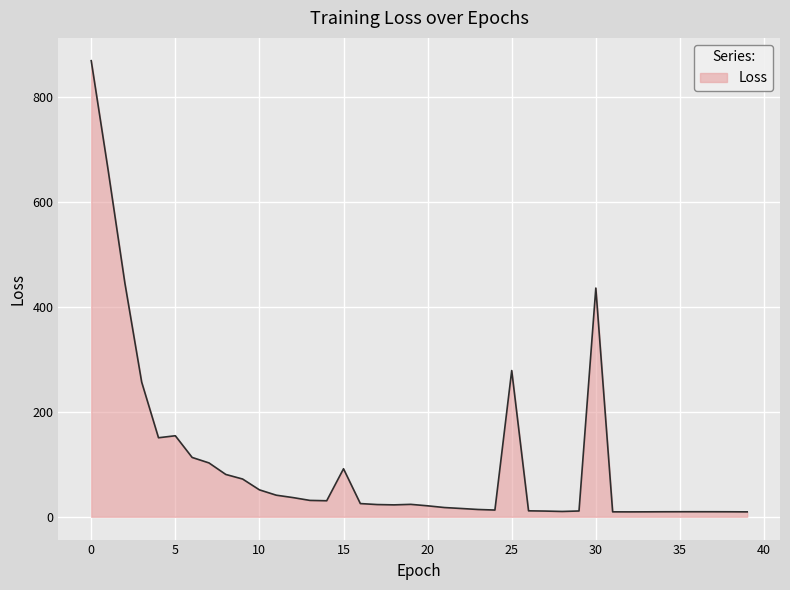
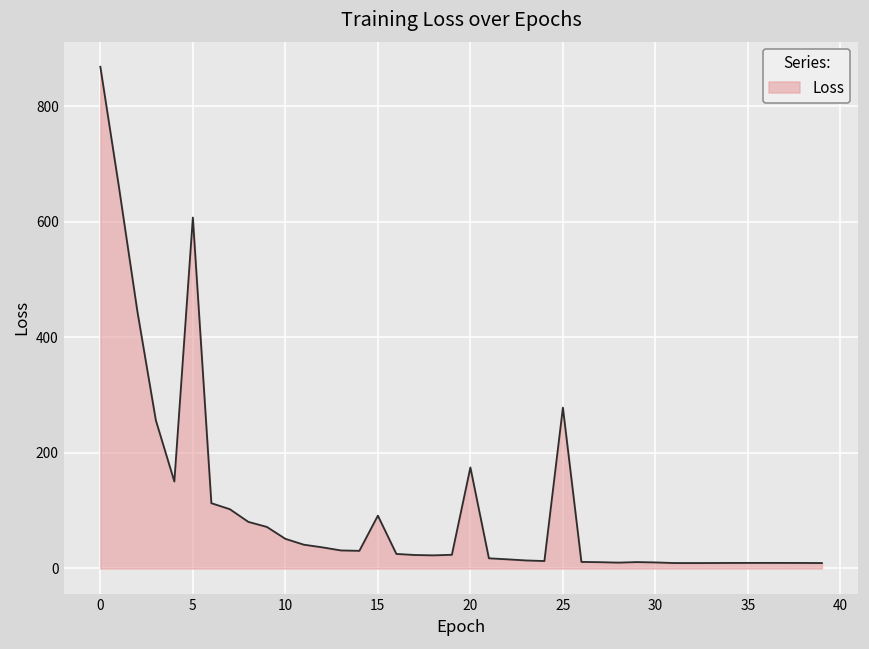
  {
    "0": 870,
-   "5": 150,
+   "5": 610,
    "10": 50,
    "15": 90,
-   "20": 20,
+   "20": 170,
    "25": 280,
-   "30": 440,
+   "30": 10,
    "35": 10
  }
